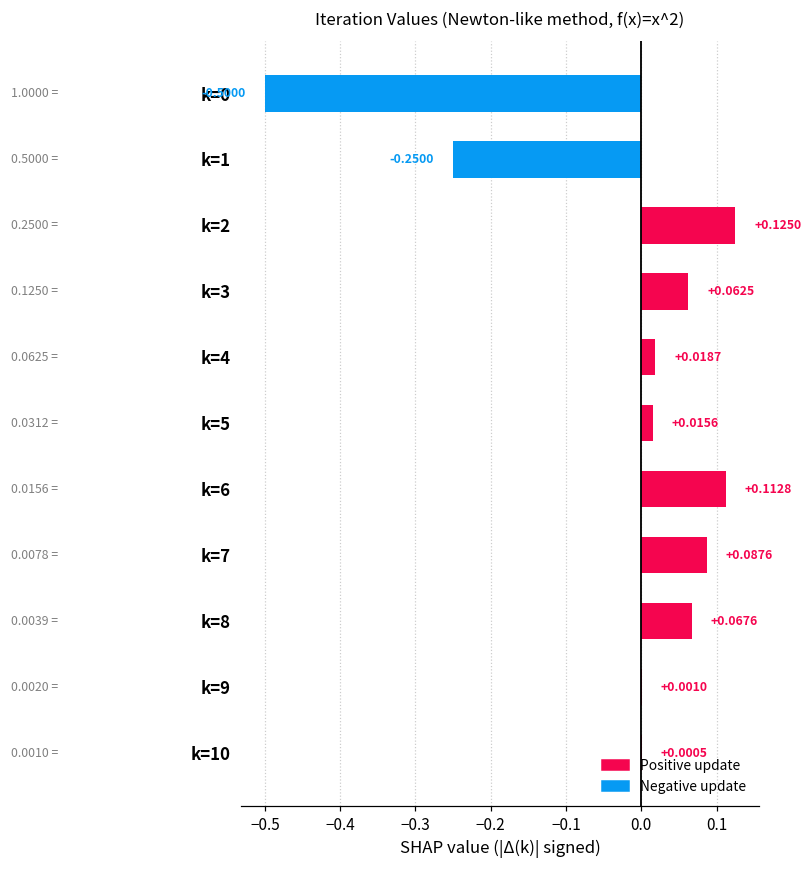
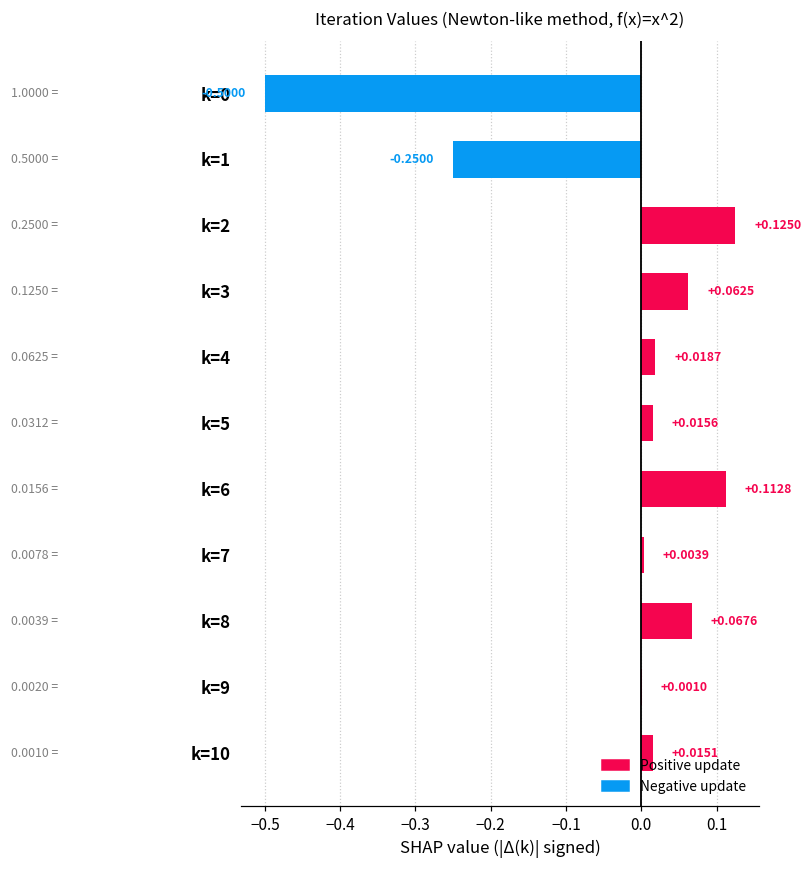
  {
    "k=0": "-0.5000",
    "k=1": "-0.2500",
    "k=2": "+0.1250",
    "k=3": "+0.0625",
    "k=4": "+0.0187",
    "k=5": "+0.0156",
    "k=6": "+0.1128",
-   "k=7": "+0.0876",
+   "k=7": "+0.0039",
    "k=8": "+0.0676",
    "k=9": "+0.0010",
-   "k=10": "+0.0005"
+   "k=10": "+0.0151"
  }
